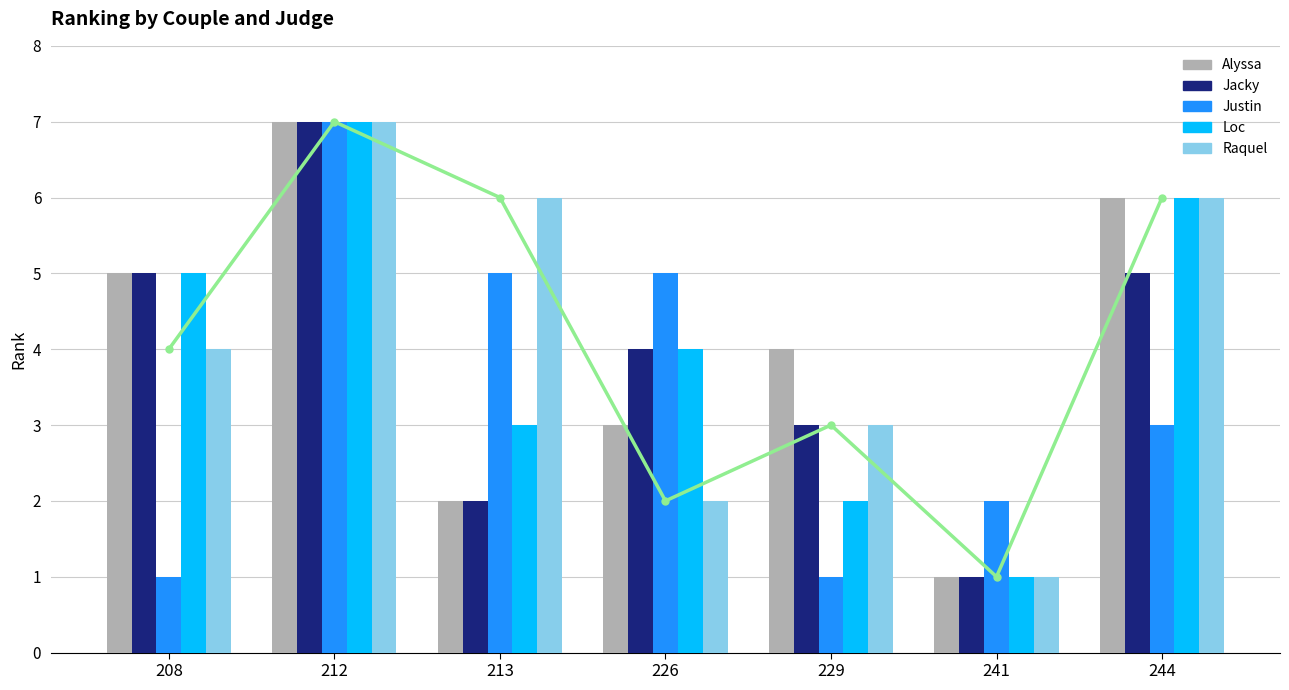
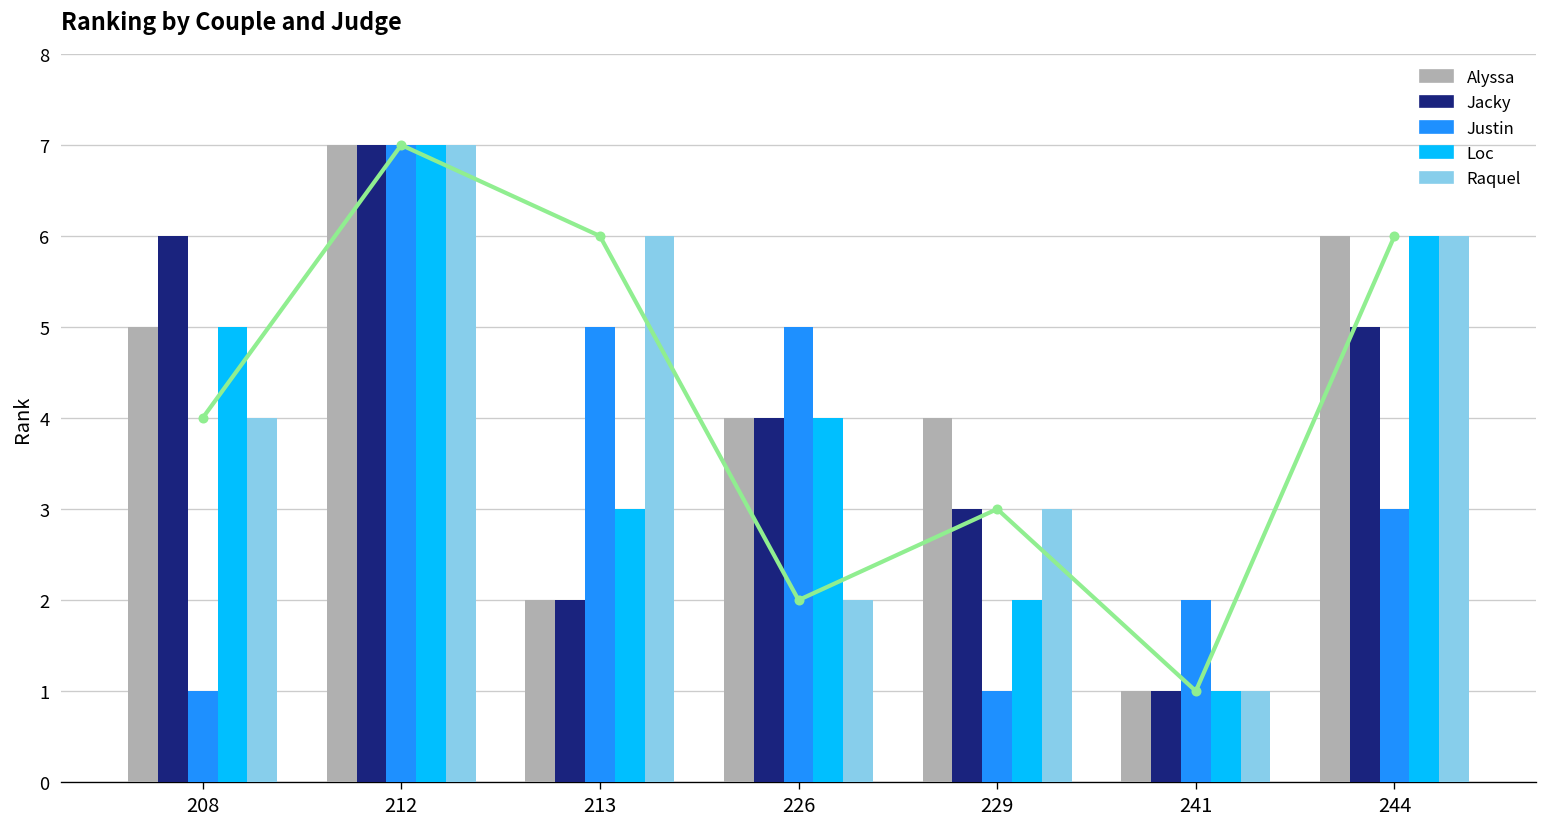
  {
    "Alyssa": {
      "208": 5,
      "212": 7,
      "213": 2,
-     "226": 3,
+     "226": 4,
      "229": 4,
      "241": 1,
      "244": 6
    },
    "Jacky": {
-     "208": 5,
+     "208": 6,
      "212": 7,
      "213": 2,
      "226": 4,
      "229": 3,
      "241": 1,
      "244": 5
    },
    "Raquel": {
      "208": 4,
      "212": 7,
      "213": 6,
      "226": 2,
      "229": 3,
      "241": 1,
      "244": 6
    }
  }
